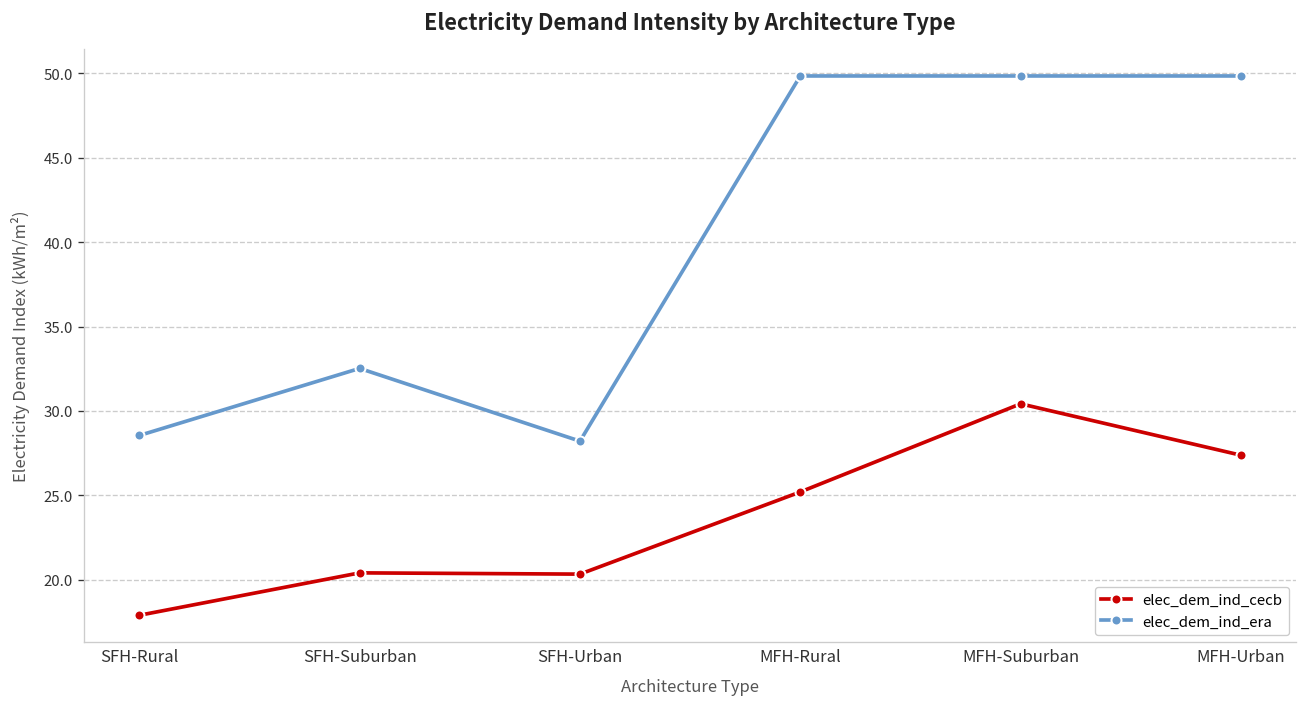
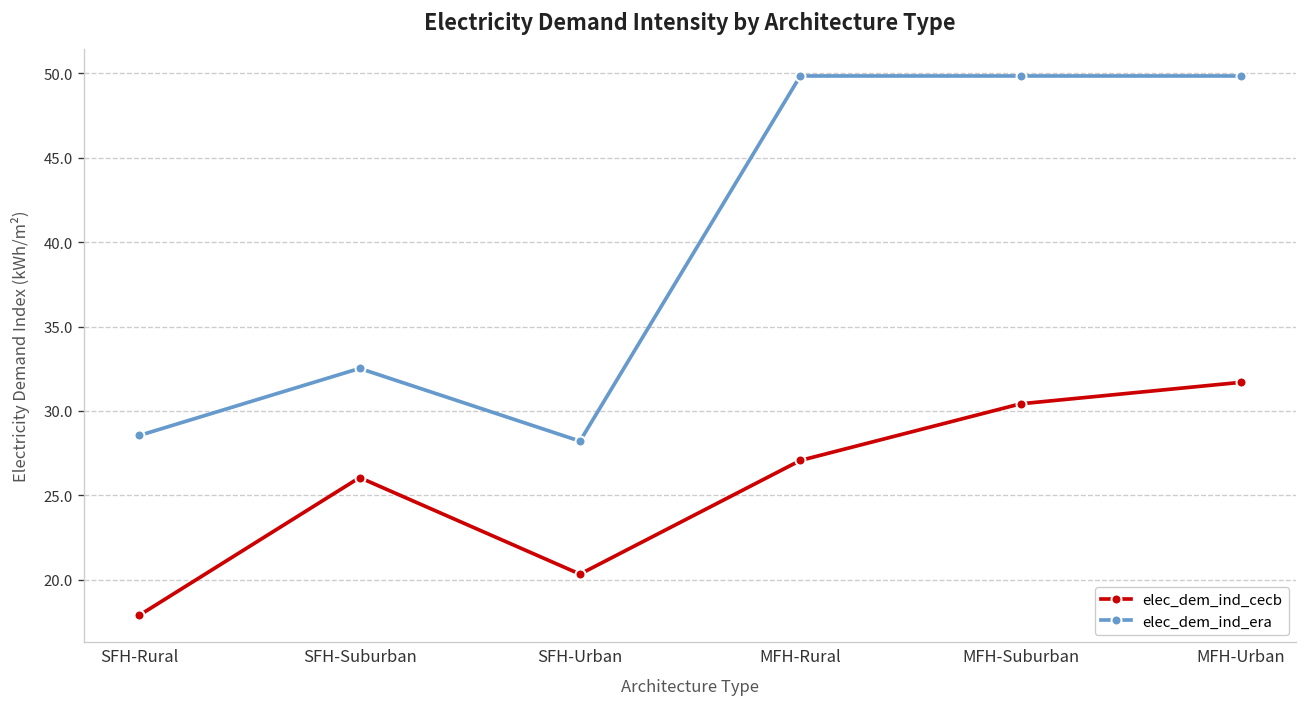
  {
    "elec_dem_ind_cecb": {
      "SFH-Rural": 17.9,
-     "SFH-Suburban": 20.4,
+     "SFH-Suburban": 26.1,
      "SFH-Urban": 20.3,
-     "MFH-Rural": 25.2,
+     "MFH-Rural": 27.1,
      "MFH-Suburban": 30.4,
-     "MFH-Urban": 27.4
+     "MFH-Urban": 31.7
    },
    "elec_dem_ind_era": {
      "SFH-Rural": 28.5,
      "SFH-Suburban": 32.5,
      "SFH-Urban": 28.2,
      "MFH-Rural": 49.8,
      "MFH-Suburban": 49.8,
      "MFH-Urban": 49.8
    }
  }
